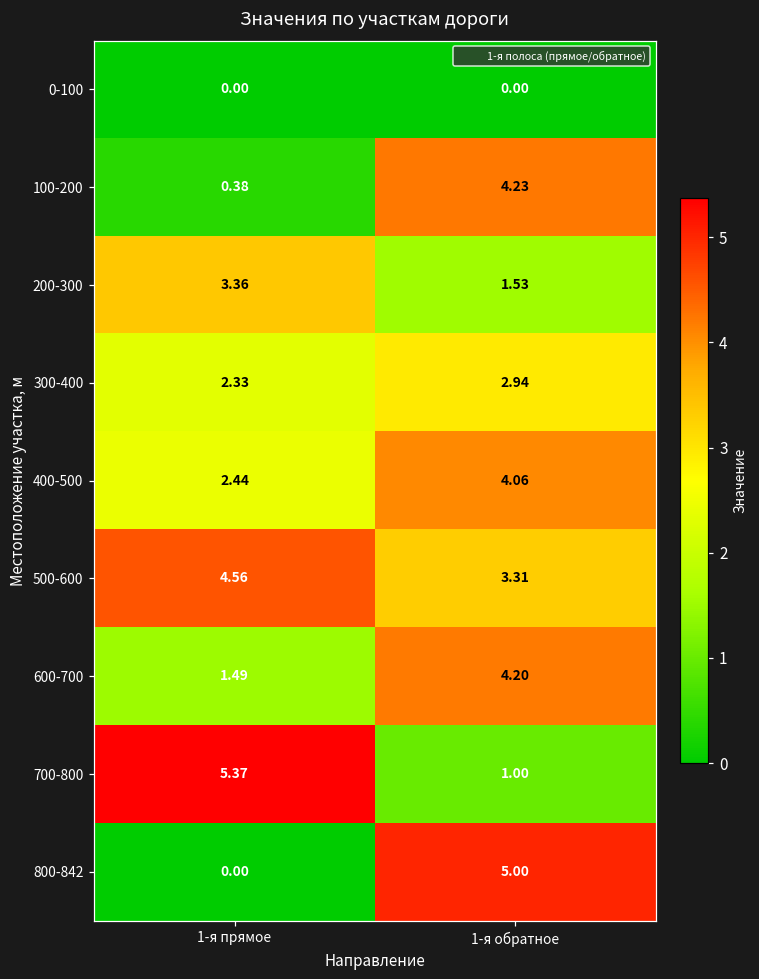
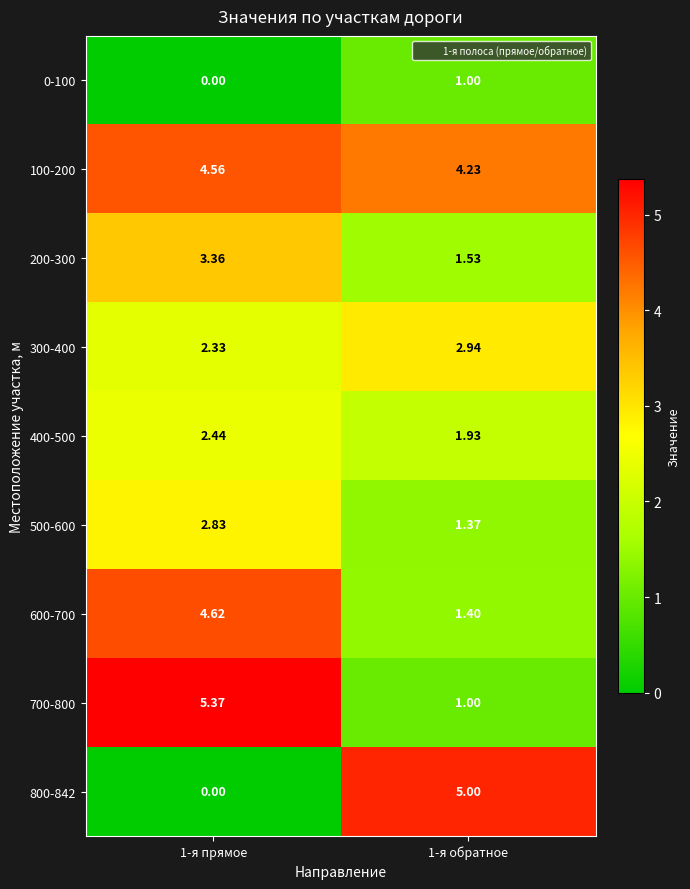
  {
    "0-100": {
      "1-я прямое": 0.00,
-     "1-я обратное": 0.00
+     "1-я обратное": 1.00
    },
    "100-200": {
-     "1-я прямое": 0.38,
+     "1-я прямое": 4.56,
      "1-я обратное": 4.23
    },
    "200-300": {
      "1-я прямое": 3.36,
      "1-я обратное": 1.53
    },
    "300-400": {
      "1-я прямое": 2.33,
      "1-я обратное": 2.94
    },
    "400-500": {
      "1-я прямое": 2.44,
-     "1-я обратное": 4.06
+     "1-я обратное": 1.93
    },
    "500-600": {
-     "1-я прямое": 4.56,
-     "1-я обратное": 3.31
+     "1-я прямое": 2.83,
+     "1-я обратное": 1.37
    },
    "600-700": {
-     "1-я прямое": 1.49,
-     "1-я обратное": 4.20
+     "1-я прямое": 4.62,
+     "1-я обратное": 1.40
    },
    "700-800": {
      "1-я прямое": 5.37,
      "1-я обратное": 1.00
    },
    "800-842": {
      "1-я прямое": 0.00,
      "1-я обратное": 5.00
    }
  }
